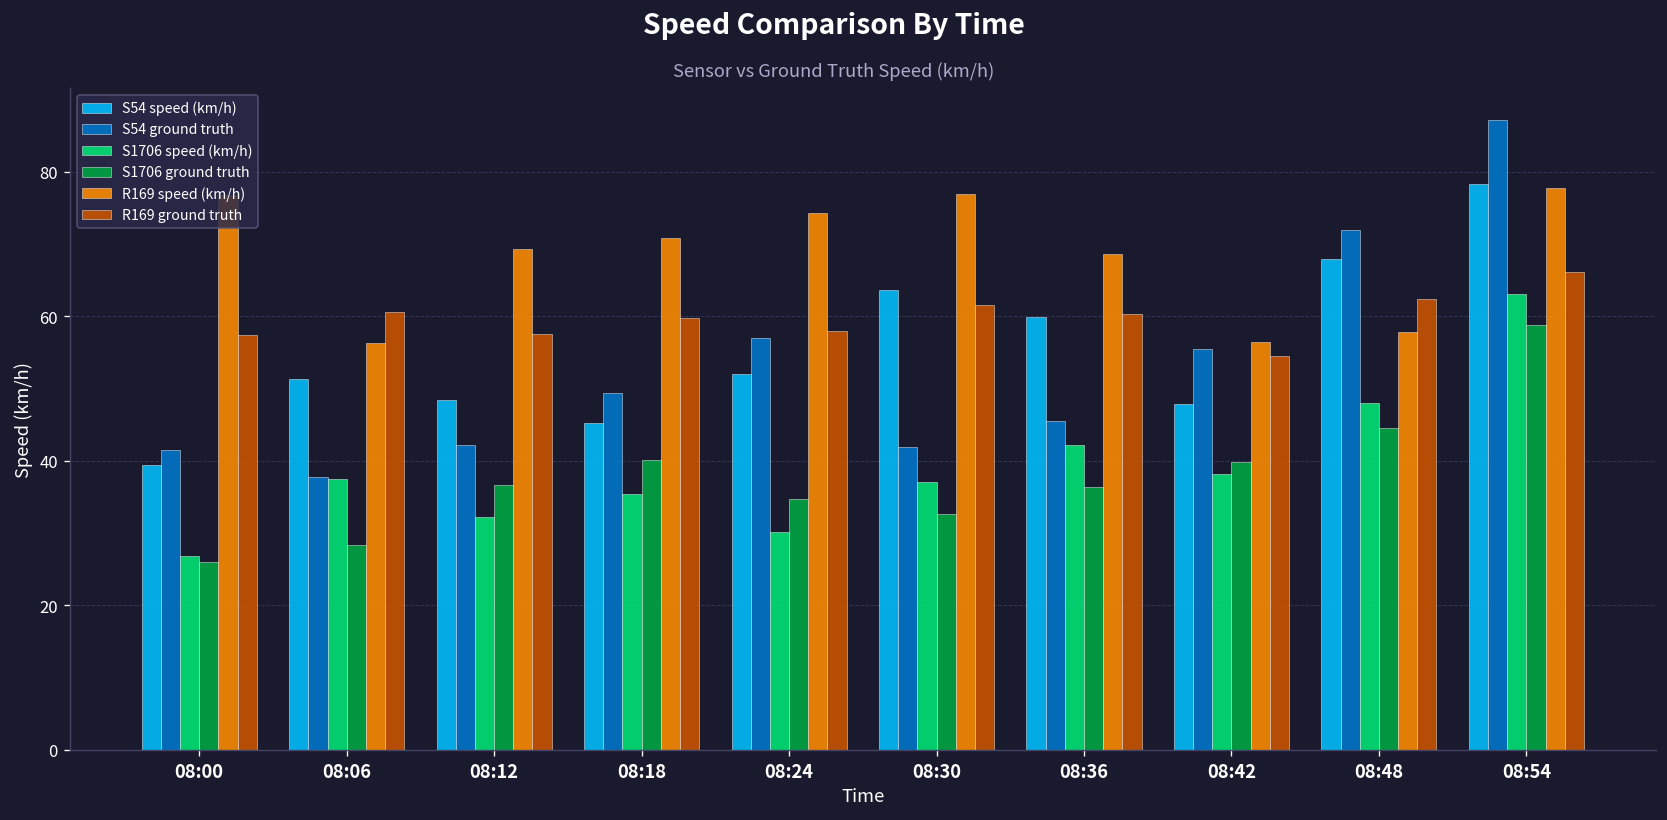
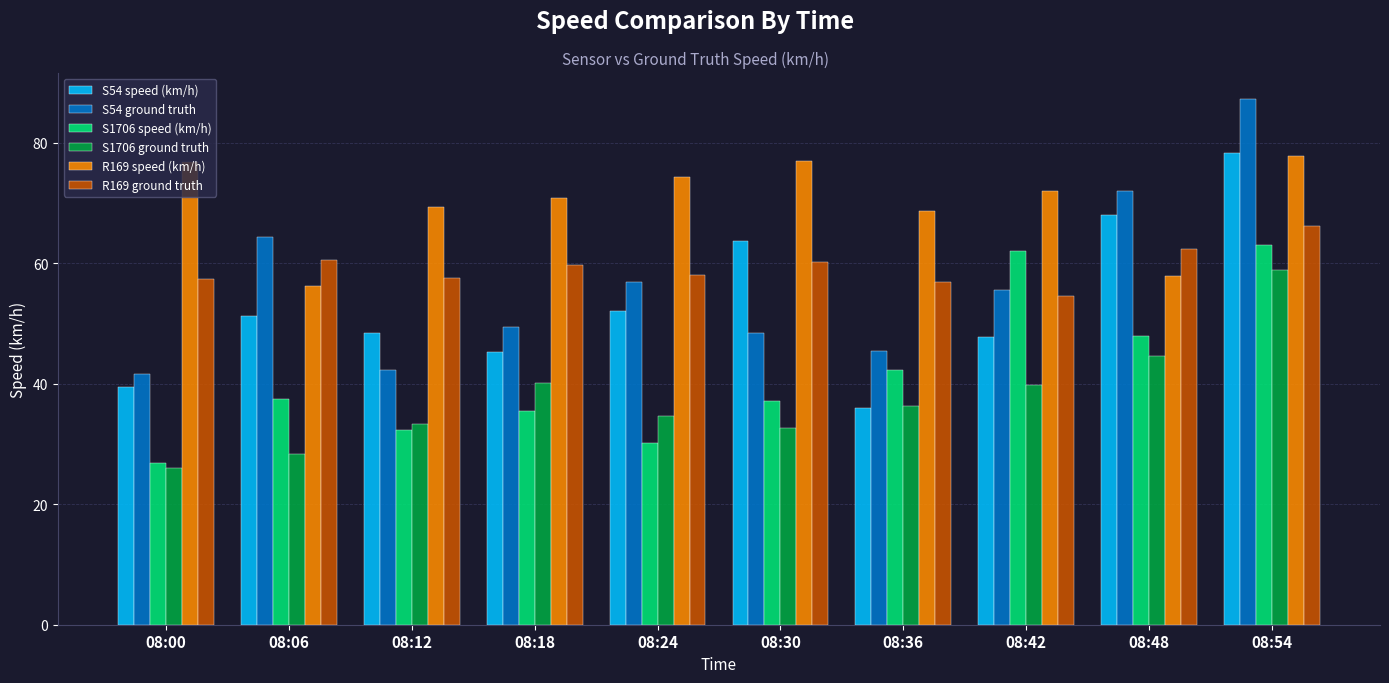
  {
    "S54 speed (km/h)": {
      "08:00": 39,
      "08:06": 51,
      "08:12": 48,
      "08:18": 45,
      "08:24": 52,
      "08:30": 64,
-     "08:36": 60,
+     "08:36": 36,
      "08:42": 48,
      "08:48": 68,
      "08:54": 78
    },
    "S54 ground truth": {
      "08:00": 42,
-     "08:06": 38,
+     "08:06": 64,
      "08:12": 42,
      "08:18": 49,
      "08:24": 57,
-     "08:30": 42,
+     "08:30": 48,
      "08:36": 45,
      "08:42": 56,
      "08:48": 72,
      "08:54": 87
    },
    "S1706 speed (km/h)": {
      "08:00": 27,
      "08:06": 37,
      "08:12": 32,
      "08:18": 35,
      "08:24": 30,
      "08:30": 37,
      "08:36": 42,
-     "08:42": 38,
+     "08:42": 62,
      "08:48": 48,
      "08:54": 63
    },
    "S1706 ground truth": {
      "08:00": 26,
      "08:06": 28,
-     "08:12": 37,
+     "08:12": 33,
      "08:18": 40,
      "08:24": 35,
      "08:30": 33,
      "08:36": 36,
      "08:42": 40,
      "08:48": 45,
      "08:54": 59
    },
    "R169 speed (km/h)": {
      "08:06": 56,
      "08:12": 69,
      "08:18": 71,
      "08:24": 74,
      "08:30": 77,
      "08:36": 69,
-     "08:42": 57,
+     "08:42": 72,
      "08:48": 58,
      "08:54": 78
    },
    "R169 ground truth": {
      "08:00": 57,
      "08:06": 61,
      "08:12": 58,
      "08:18": 60,
      "08:24": 58,
-     "08:30": 62,
-     "08:36": 60,
+     "08:30": 60,
+     "08:36": 57,
      "08:42": 55,
      "08:48": 62,
      "08:54": 66
    }
  }
